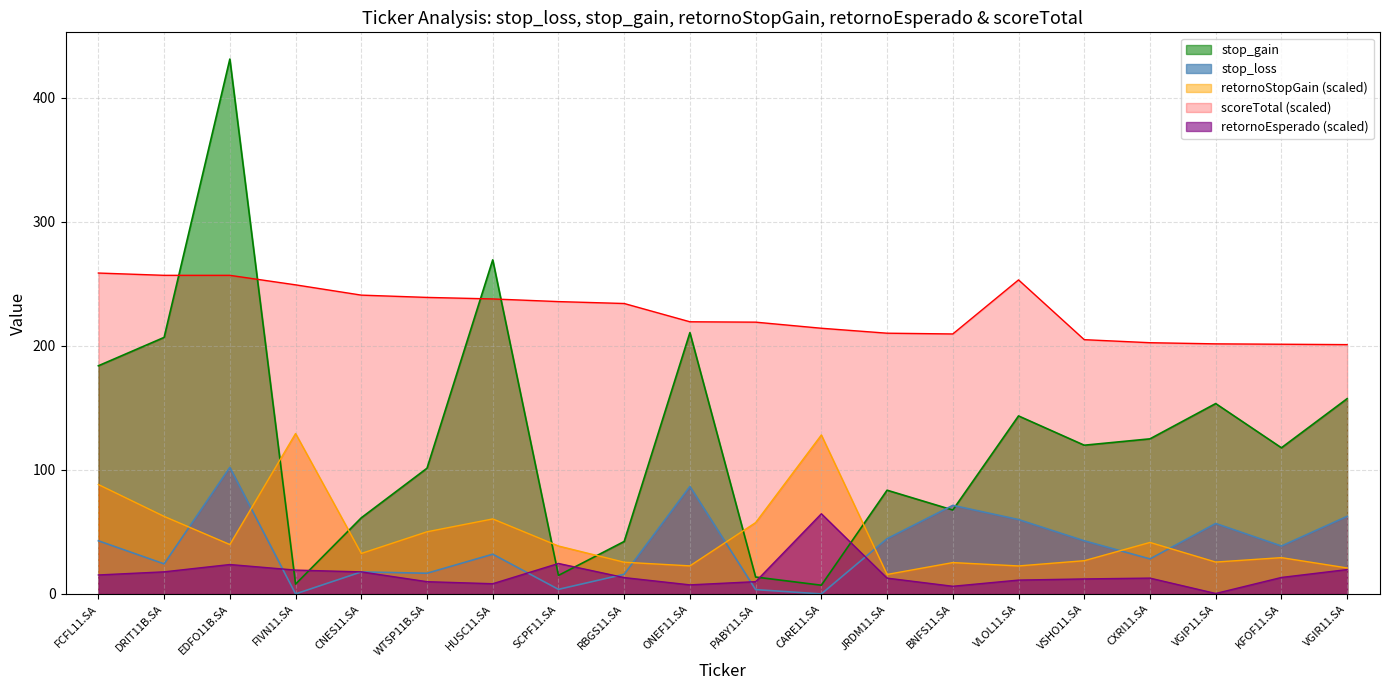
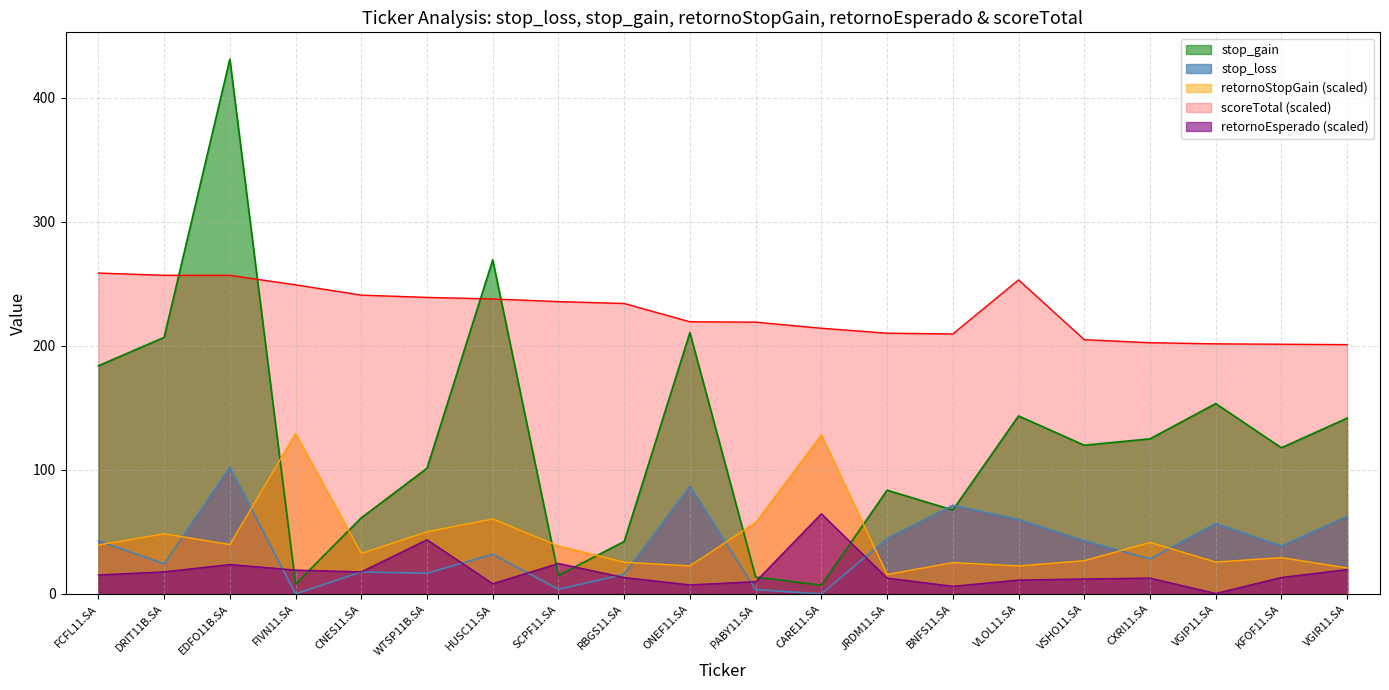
  {
    "stop_gain": {
      "FCFL11.SA": 184,
      "DRIT11B.SA": 207,
      "EDFO11B.SA": 431,
      "FIVN11.SA": 8,
      "CNES11.SA": 61,
      "WTSP11B.SA": 101,
      "HUSC11.SA": 269,
      "SCPF11.SA": 15,
      "RBGS11.SA": 42,
      "ONEF11.SA": 211,
      "PABY11.SA": 14,
      "CARE11.SA": 7,
      "JRDM11.SA": 84,
      "BNFS11.SA": 68,
      "VLOL11.SA": 144,
      "VSHO11.SA": 120,
      "CXRI11.SA": 125,
      "VGIP11.SA": 153,
      "KFOF11.SA": 118,
-     "VGIR11.SA": 157
+     "VGIR11.SA": 142
    },
    "stop_loss": {
      "FCFL11.SA": 43,
      "DRIT11B.SA": 24,
      "EDFO11B.SA": 102,
      "FIVN11.SA": 0,
      "WTSP11B.SA": 17,
      "HUSC11.SA": 32,
      "SCPF11.SA": 4,
      "RBGS11.SA": 16,
      "ONEF11.SA": 87,
      "PABY11.SA": 4,
      "CARE11.SA": 0,
      "JRDM11.SA": 45,
      "BNFS11.SA": 71,
      "VLOL11.SA": 60,
      "VSHO11.SA": 43,
      "CXRI11.SA": 28,
      "VGIP11.SA": 57,
      "KFOF11.SA": 39,
      "VGIR11.SA": 63
    },
    "retornoStopGain (scaled)": {
-     "FCFL11.SA": 88,
-     "DRIT11B.SA": 63,
+     "FCFL11.SA": 40,
+     "DRIT11B.SA": 48,
      "EDFO11B.SA": 40,
      "FIVN11.SA": 129,
      "CNES11.SA": 33,
      "WTSP11B.SA": 50,
      "HUSC11.SA": 60,
      "SCPF11.SA": 39,
      "RBGS11.SA": 26,
      "ONEF11.SA": 23,
      "PABY11.SA": 58,
      "CARE11.SA": 128,
      "JRDM11.SA": 16,
      "BNFS11.SA": 25,
      "VLOL11.SA": 23,
      "VSHO11.SA": 27,
      "CXRI11.SA": 42,
      "VGIP11.SA": 26,
      "KFOF11.SA": 29
    },
    "scoreTotal (scaled)": {
      "FCFL11.SA": 259,
      "DRIT11B.SA": 257,
      "EDFO11B.SA": 257,
      "FIVN11.SA": 249,
      "CNES11.SA": 241,
      "WTSP11B.SA": 239,
      "HUSC11.SA": 238,
      "SCPF11.SA": 236,
      "RBGS11.SA": 234,
      "ONEF11.SA": 219,
      "PABY11.SA": 219,
      "CARE11.SA": 214,
      "JRDM11.SA": 210,
      "BNFS11.SA": 210,
      "VLOL11.SA": 253,
      "VSHO11.SA": 205,
      "CXRI11.SA": 203,
      "VGIP11.SA": 202,
      "KFOF11.SA": 201,
      "VGIR11.SA": 201
    },
    "retornoEsperado (scaled)": {
      "FCFL11.SA": 15,
      "DRIT11B.SA": 18,
      "EDFO11B.SA": 24,
      "FIVN11.SA": 19,
-     "WTSP11B.SA": 10,
+     "WTSP11B.SA": 44,
      "HUSC11.SA": 8,
      "SCPF11.SA": 25,
      "RBGS11.SA": 13,
      "ONEF11.SA": 7,
      "PABY11.SA": 10,
      "CARE11.SA": 65,
      "JRDM11.SA": 13,
      "BNFS11.SA": 6,
      "VLOL11.SA": 11,
      "VSHO11.SA": 12,
      "CXRI11.SA": 13,
      "VGIP11.SA": 0,
      "KFOF11.SA": 13
    }
  }
